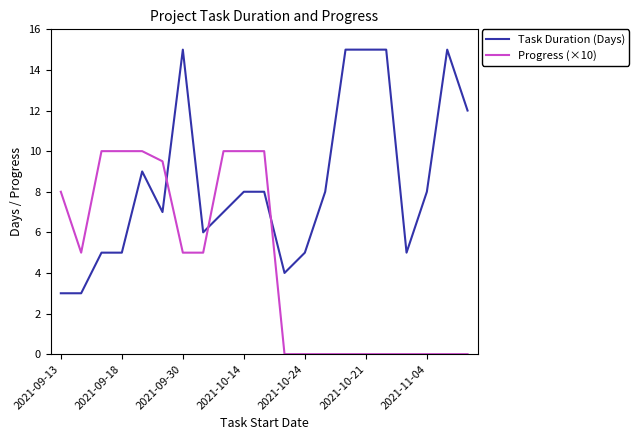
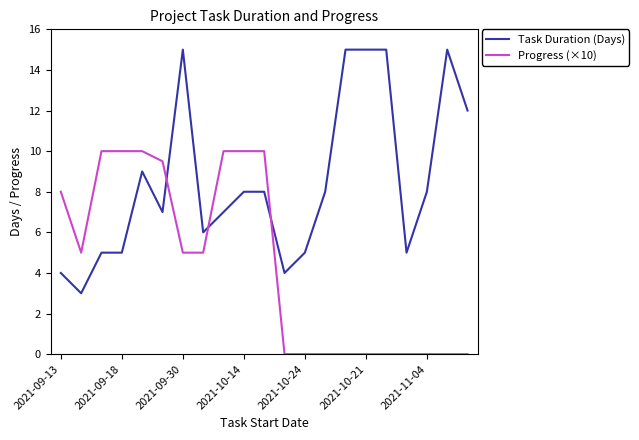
  {
    "Task Duration (Days)": {
-     "2021-09-13": 3,
+     "2021-09-13": 4,
      "2021-10-24": 5
    },
    "Progress (×10)": {
      "2021-09-13": 8,
      "2021-10-24": 0
    }
  }
